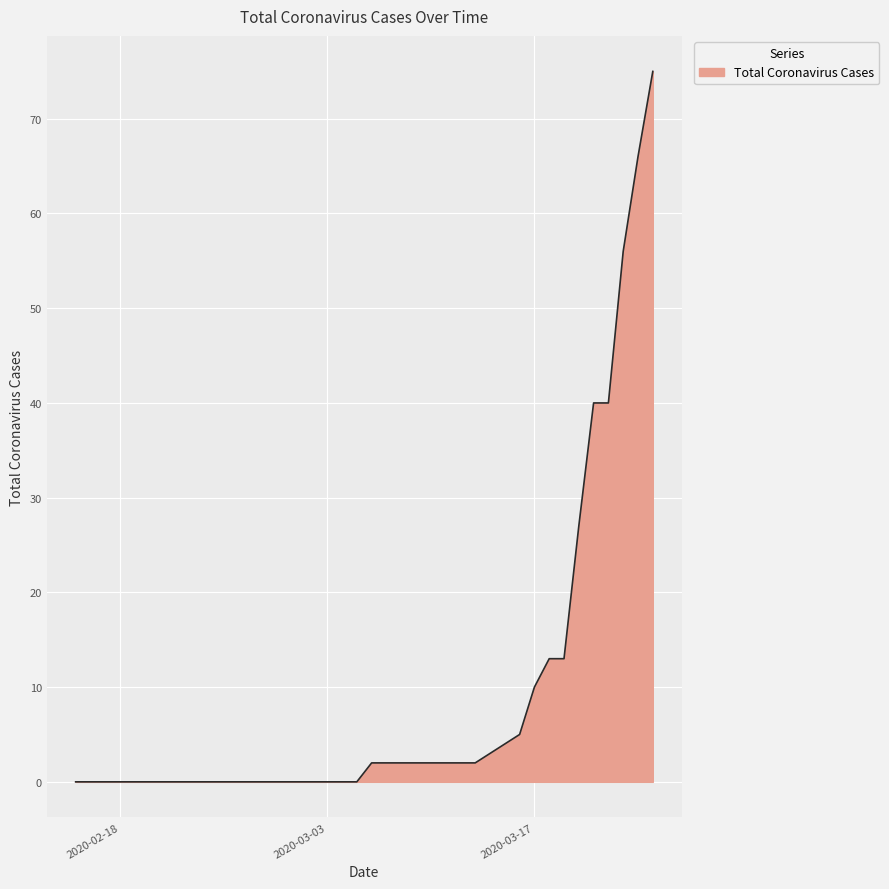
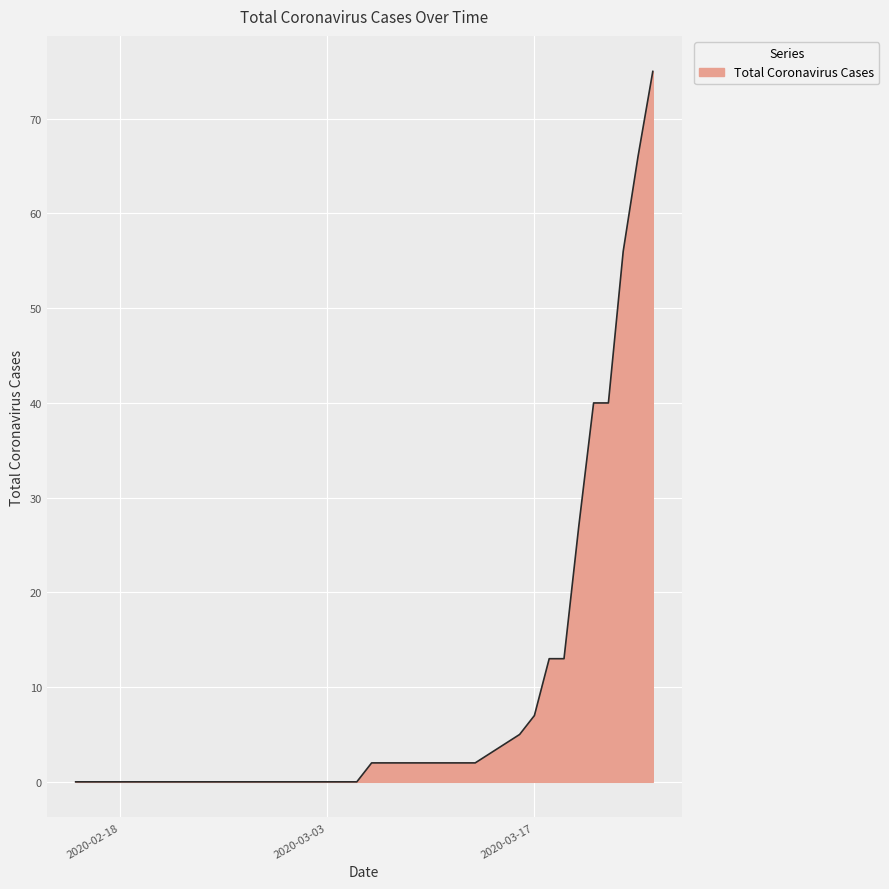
  {
    "2020-02-18": 0,
    "2020-03-03": 0,
-   "2020-03-17": 10
+   "2020-03-17": 7
  }
